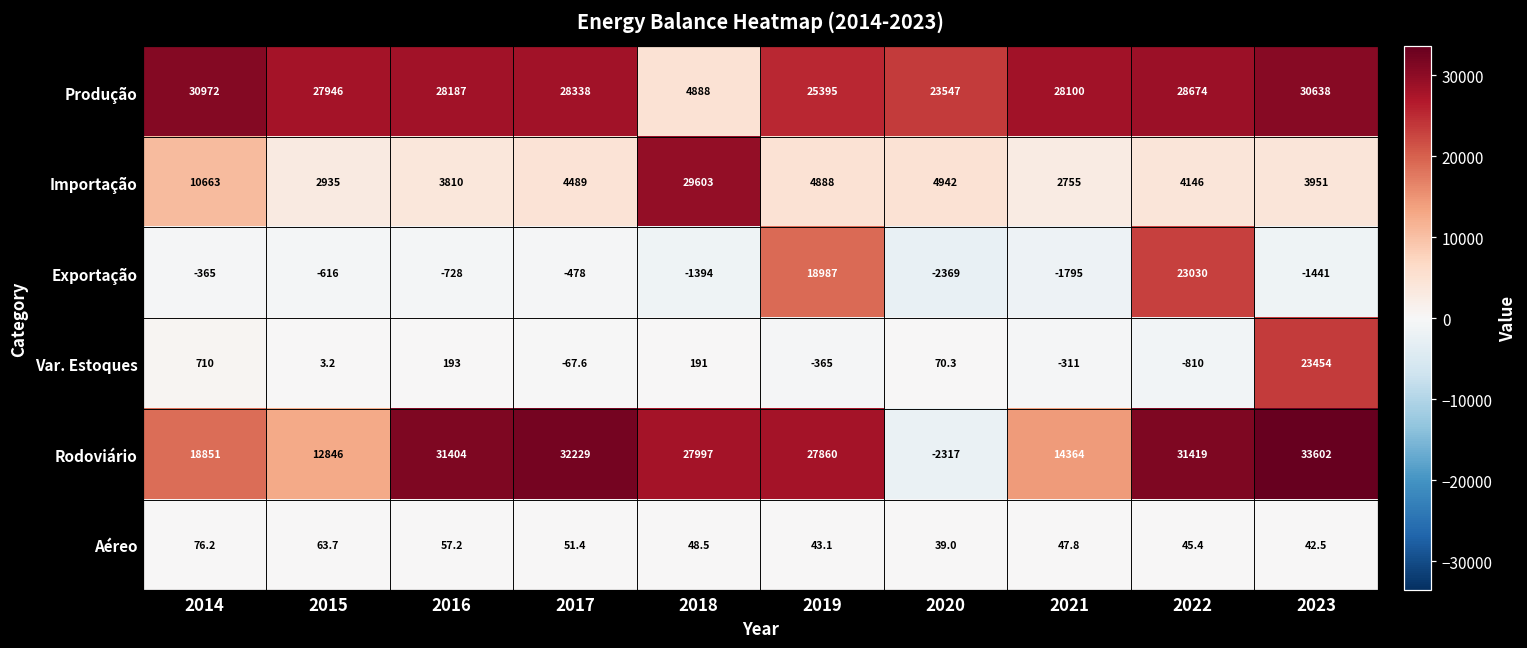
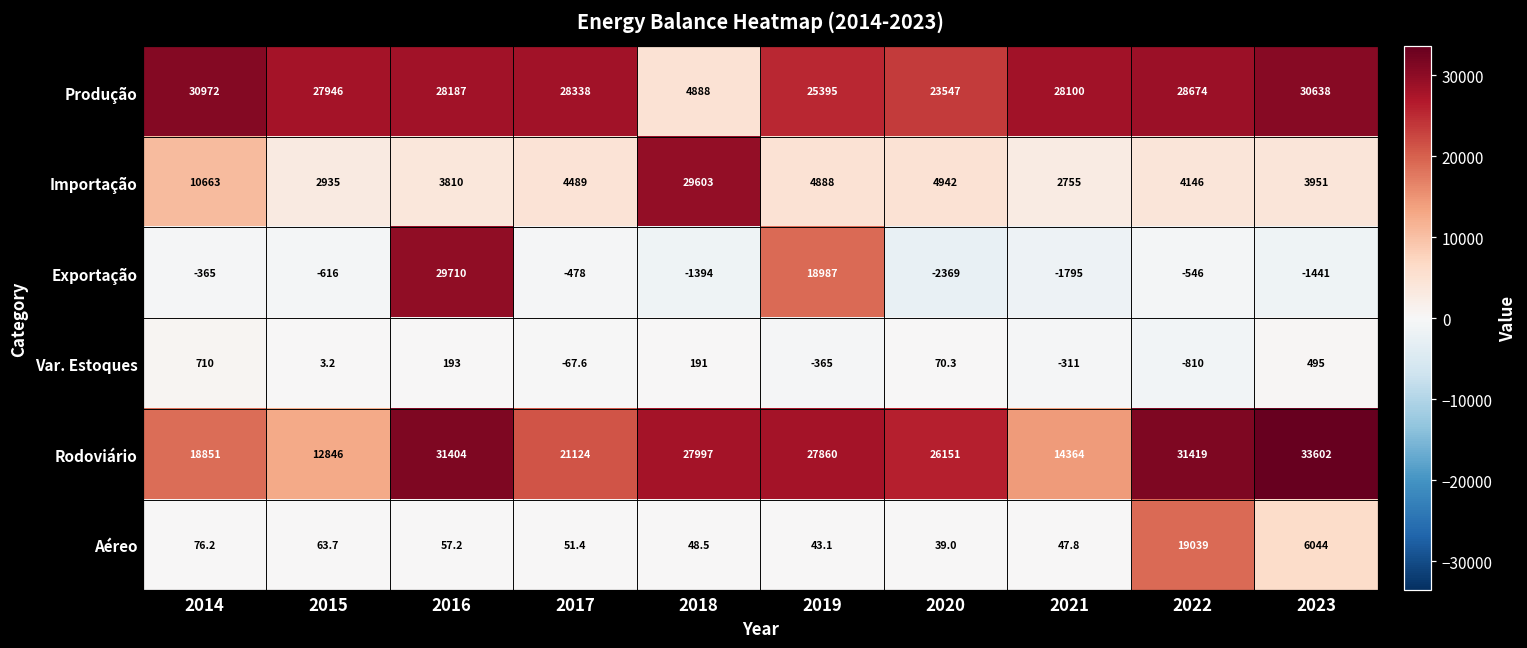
  {
    "Produção": {
      "2014": 30972,
      "2015": 27946,
      "2016": 28187,
      "2017": 28338,
      "2018": 4888,
      "2019": 25395,
      "2020": 23547,
      "2021": 28100,
      "2022": 28674,
      "2023": 30638
    },
    "Importação": {
      "2014": 10663,
      "2015": 2935,
      "2016": 3810,
      "2017": 4489,
      "2018": 29603,
      "2019": 4888,
      "2020": 4942,
      "2021": 2755,
      "2022": 4146,
      "2023": 3951
    },
    "Exportação": {
      "2014": -365,
      "2015": -616,
-     "2016": -728,
+     "2016": 29710,
      "2017": -478,
      "2018": -1394,
      "2019": 18987,
      "2020": -2369,
      "2021": -1795,
-     "2022": 23030,
+     "2022": -546,
      "2023": -1441
    },
    "Var. Estoques": {
      "2014": 710,
      "2015": 3.2,
      "2016": 193,
      "2017": -67.6,
      "2018": 191,
      "2019": -365,
      "2020": 70.3,
      "2021": -311,
      "2022": -810,
-     "2023": 23454
+     "2023": 495
    },
    "Rodoviário": {
      "2014": 18851,
      "2015": 12846,
      "2016": 31404,
-     "2017": 32229,
+     "2017": 21124,
      "2018": 27997,
      "2019": 27860,
-     "2020": -2317,
+     "2020": 26151,
      "2021": 14364,
      "2022": 31419,
      "2023": 33602
    },
    "Aéreo": {
      "2014": 76.2,
      "2015": 63.7,
      "2016": 57.2,
      "2017": 51.4,
      "2018": 48.5,
      "2019": 43.1,
      "2020": 39.0,
      "2021": 47.8,
-     "2022": 45.4,
-     "2023": 42.5
+     "2022": 19039,
+     "2023": 6044
    }
  }
